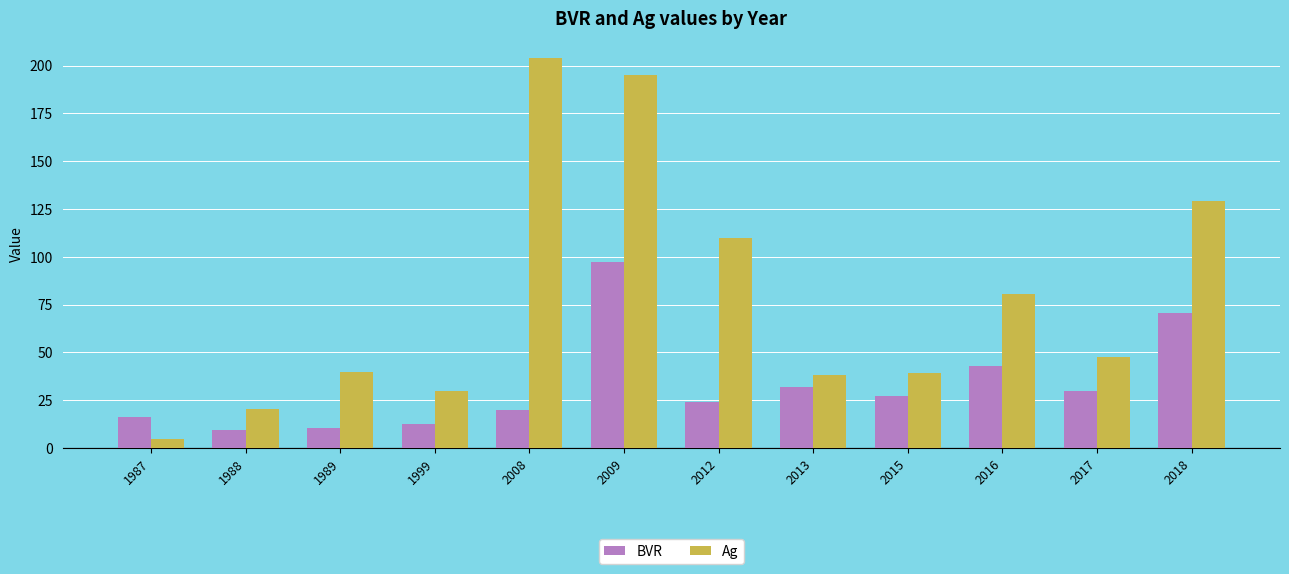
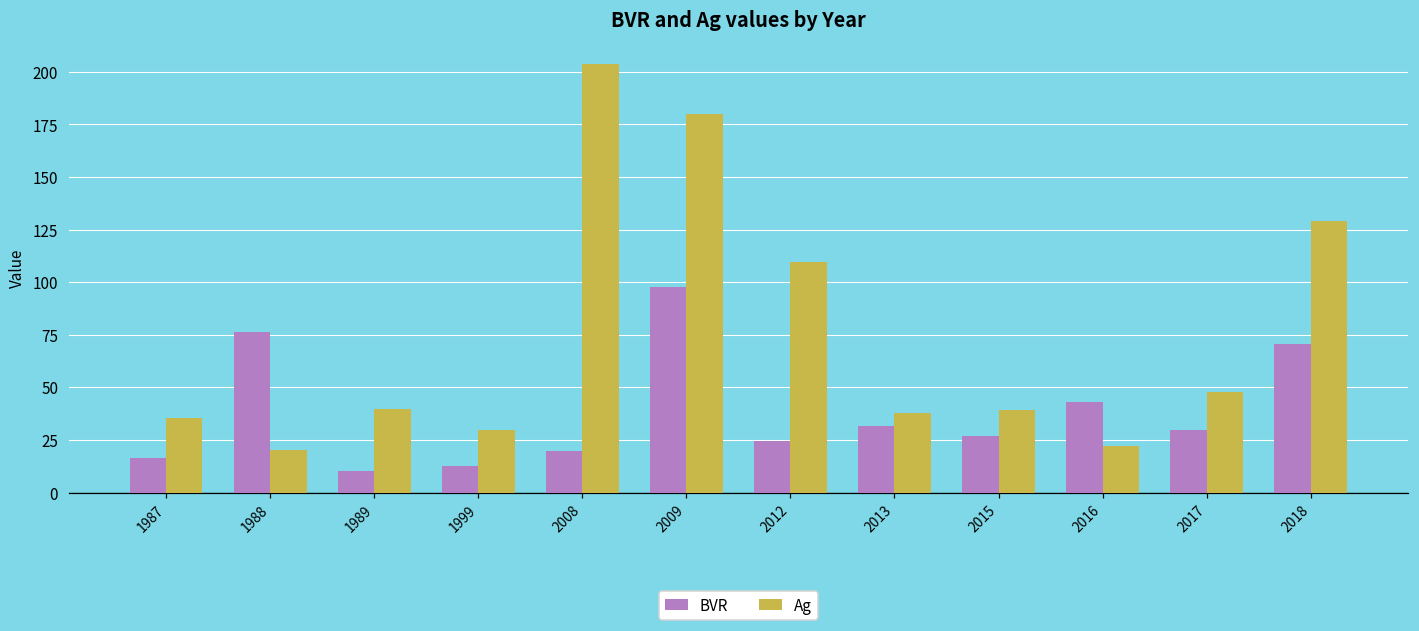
  {
    "BVR": {
      "1987": 16,
-     "1988": 10,
+     "1988": 76,
      "1989": 10,
      "1999": 13,
      "2008": 20,
      "2009": 98,
      "2012": 24,
      "2013": 32,
      "2015": 27,
      "2016": 43,
      "2017": 30,
      "2018": 71
    },
    "Ag": {
-     "1987": 5,
+     "1987": 36,
      "1988": 20,
      "1989": 40,
      "1999": 30,
      "2008": 204,
-     "2009": 195,
+     "2009": 180,
      "2012": 110,
      "2013": 38,
      "2015": 39,
-     "2016": 81,
+     "2016": 22,
      "2017": 48,
      "2018": 129
    }
  }
